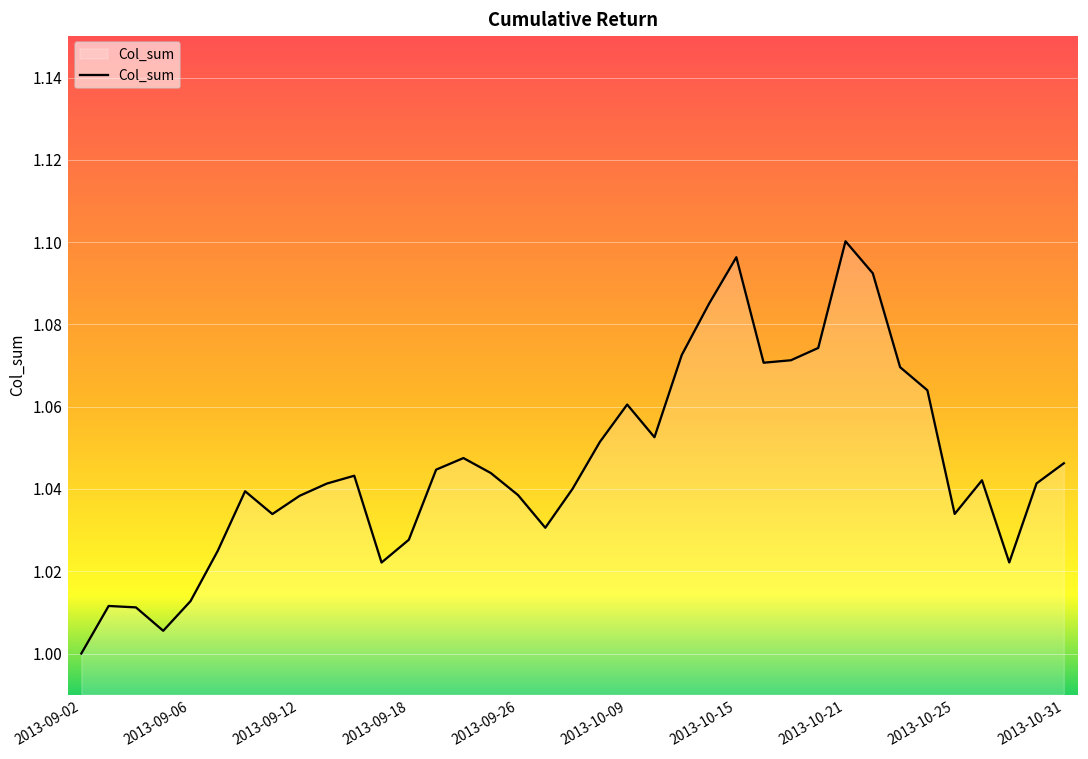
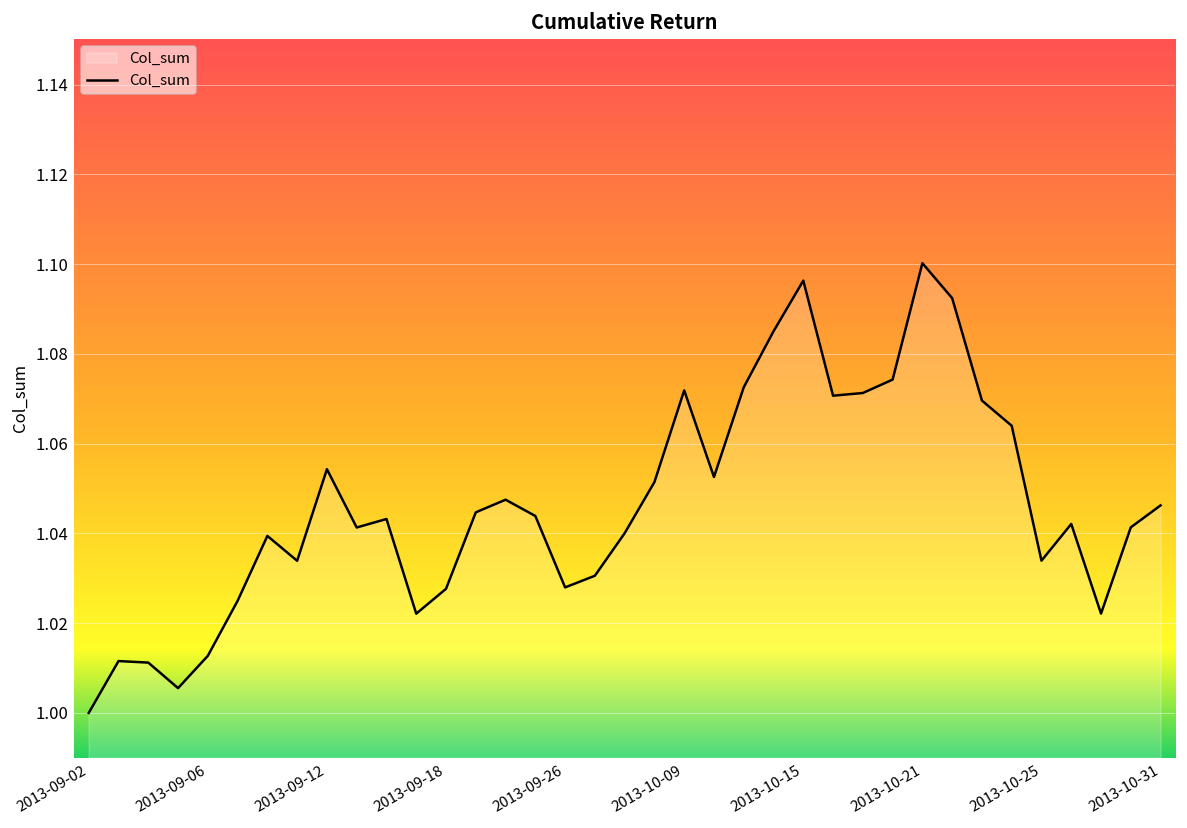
  {
    "2013-09-02": 1.000,
    "2013-09-06": 1.013,
-   "2013-09-12": 1.038,
+   "2013-09-12": 1.054,
    "2013-09-18": 1.028,
-   "2013-09-26": 1.039,
-   "2013-10-09": 1.061,
+   "2013-09-26": 1.028,
+   "2013-10-09": 1.072,
    "2013-10-15": 1.096,
    "2013-10-21": 1.100,
    "2013-10-25": 1.034,
    "2013-10-31": 1.046
  }
